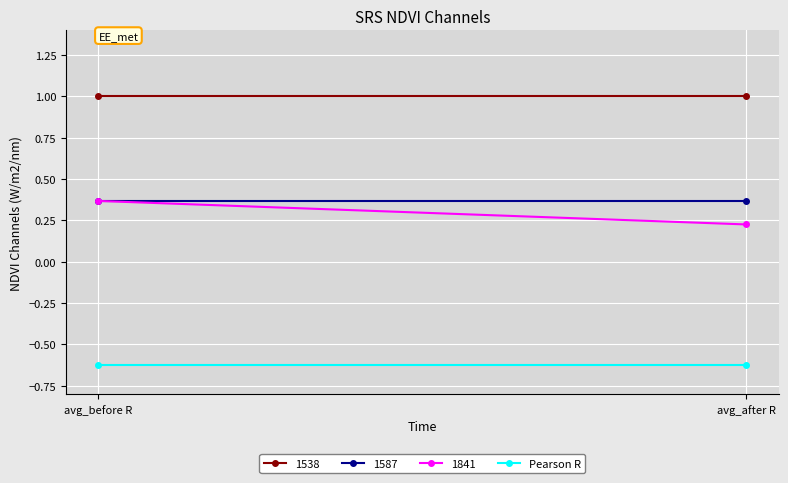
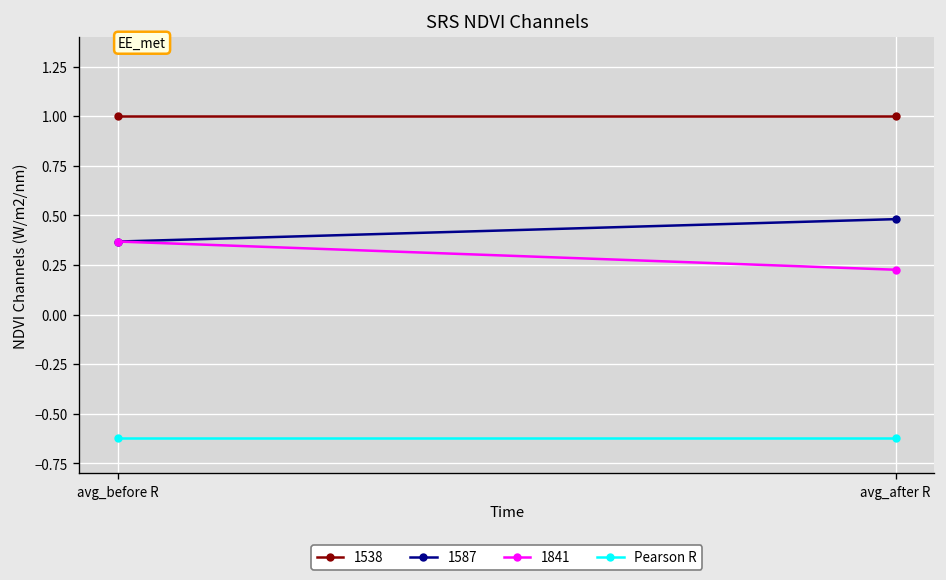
  {
    "1538": {
      "avg_before R": 1.00,
      "avg_after R": 1.00
    },
    "1587": {
-     "avg_after R": 0.37
+     "avg_after R": 0.48
    },
    "1841": {
      "avg_after R": 0.23
    },
    "Pearson R": {
      "avg_before R": -0.62,
      "avg_after R": -0.62
    }
  }
